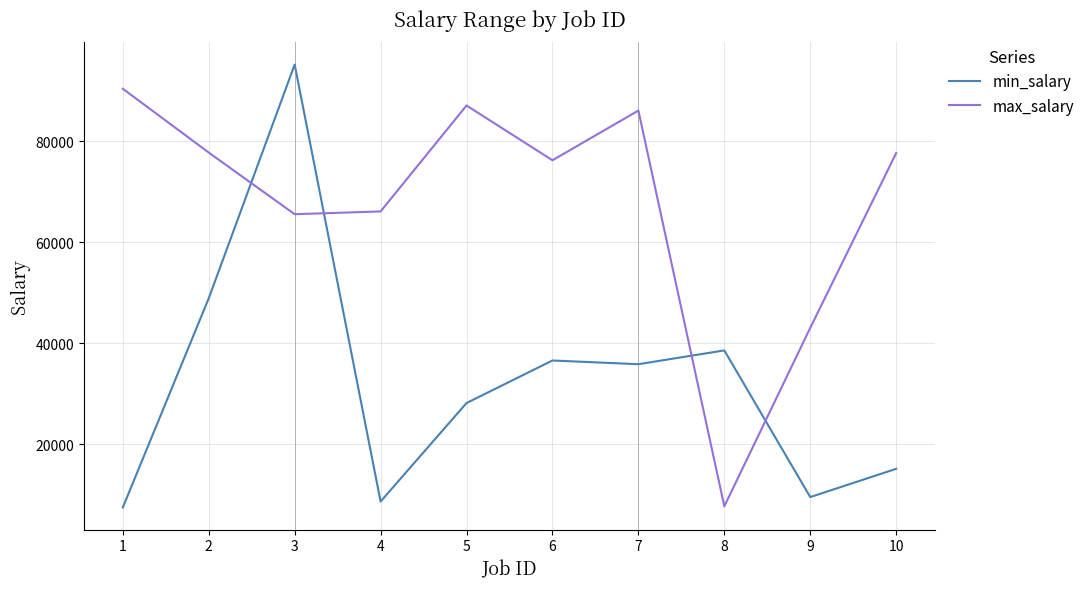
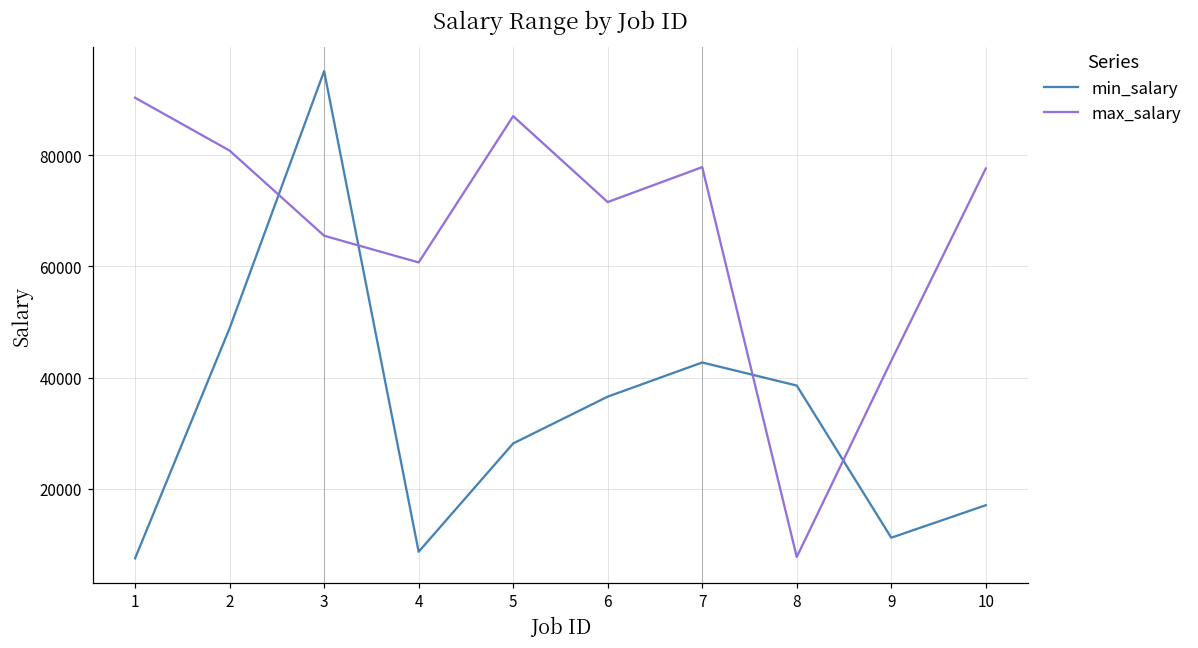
  {
    "min_salary": {
      "1": 7000,
      "2": 49000,
      "3": 95000,
      "4": 9000,
      "5": 28000,
      "6": 37000,
-     "7": 36000,
+     "7": 43000,
      "8": 39000,
-     "9": 10000,
-     "10": 15000
+     "9": 11000,
+     "10": 17000
    },
    "max_salary": {
      "1": 90000,
-     "2": 78000,
+     "2": 81000,
      "3": 66000,
-     "4": 66000,
+     "4": 61000,
      "5": 87000,
-     "6": 76000,
-     "7": 86000,
+     "6": 72000,
+     "7": 78000,
      "8": 8000,
      "9": 43000,
      "10": 78000
    }
  }
